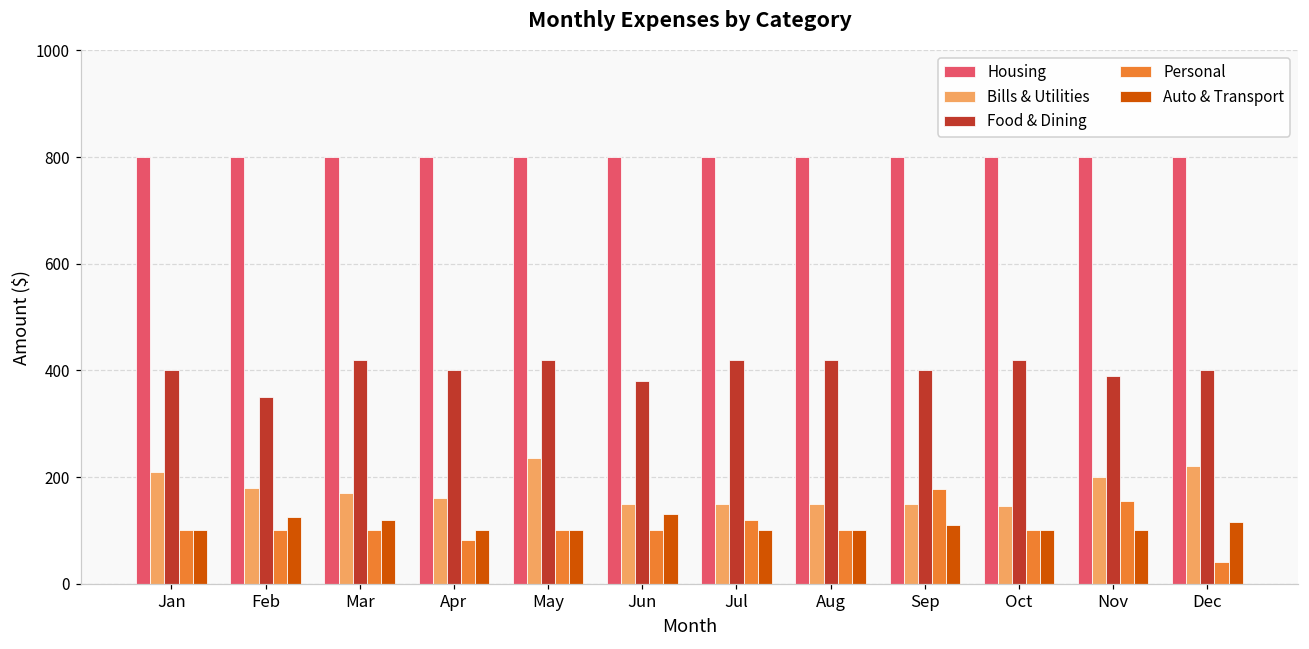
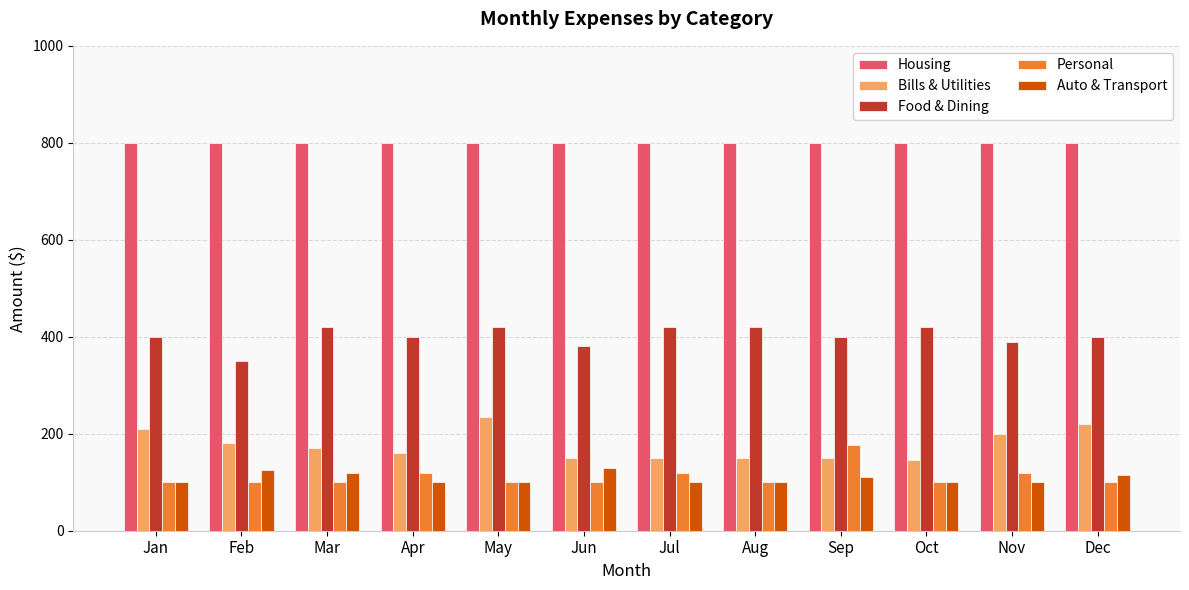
  {
    "Housing": {
      "Jan": 800,
      "Feb": 800,
      "Mar": 800,
      "Apr": 800,
      "May": 800,
      "Jun": 800,
      "Jul": 800,
      "Aug": 800,
      "Sep": 800,
      "Oct": 800,
      "Nov": 800,
      "Dec": 800
    },
    "Bills & Utilities": {
      "Jan": 210,
      "Feb": 180,
      "Mar": 170,
      "Apr": 160,
      "May": 240,
      "Jun": 150,
      "Jul": 150,
      "Aug": 150,
      "Sep": 150,
      "Oct": 150,
      "Nov": 200,
      "Dec": 220
    },
    "Personal": {
      "Jan": 100,
      "Feb": 100,
      "Mar": 100,
-     "Apr": 80,
+     "Apr": 120,
      "May": 100,
      "Jun": 100,
      "Jul": 120,
      "Aug": 100,
      "Sep": 180,
      "Oct": 100,
-     "Nov": 160,
-     "Dec": 40
+     "Nov": 120,
+     "Dec": 100
    }
  }
